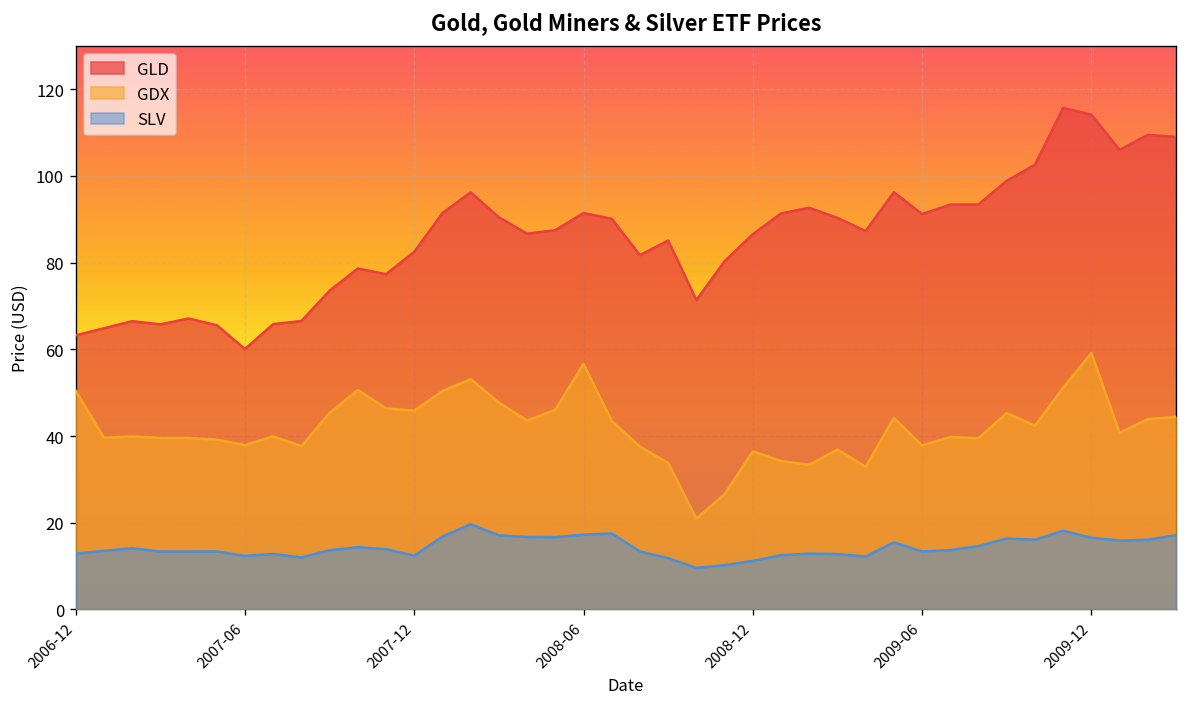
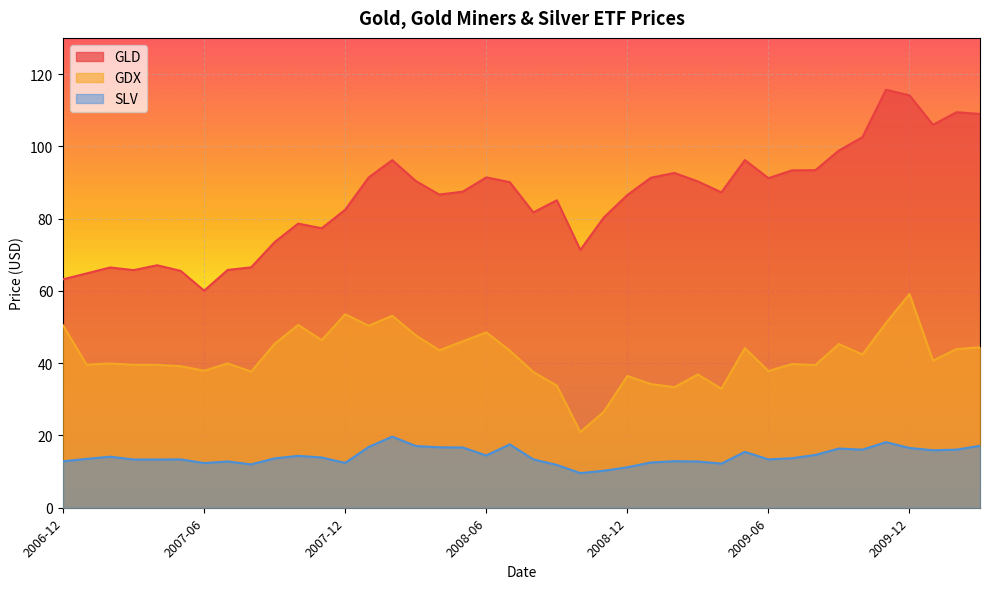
  {
    "GLD": {
      "2006-12": 63,
      "2007-06": 60,
      "2007-12": 82,
      "2008-06": 91,
      "2008-12": 87,
      "2009-06": 91,
      "2009-12": 114
    },
    "GDX": {
      "2006-12": 50,
      "2007-06": 38,
-     "2007-12": 46,
-     "2008-06": 57,
+     "2007-12": 54,
+     "2008-06": 49,
      "2008-12": 36,
      "2009-06": 38,
      "2009-12": 59
    },
    "SLV": {
      "2006-12": 13,
      "2007-06": 12,
      "2007-12": 12,
-     "2008-06": 17,
+     "2008-06": 14,
      "2008-12": 11,
      "2009-06": 13,
      "2009-12": 17
    }
  }
